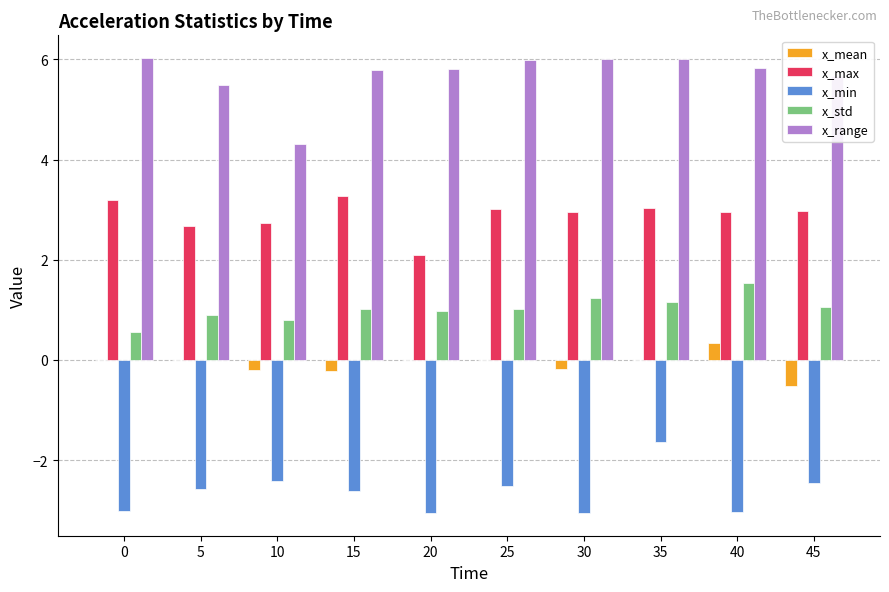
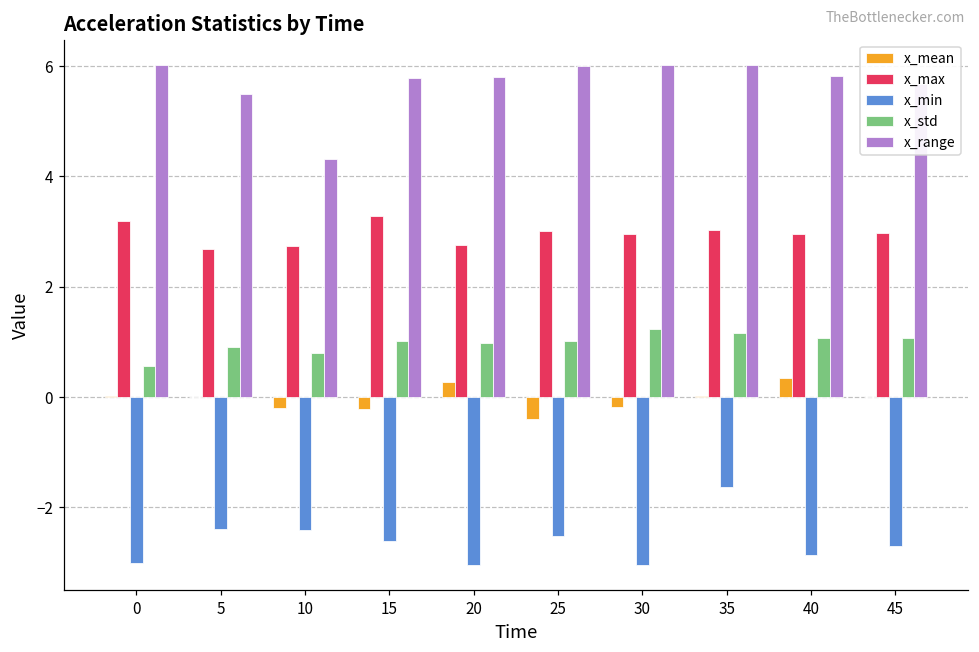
  {
    "x_mean": {
      "10": -0.2,
      "15": -0.2,
-     "20": 0.0,
-     "25": 0.0,
+     "20": 0.3,
+     "25": -0.4,
      "30": -0.2,
      "40": 0.3,
-     "45": -0.5
+     "45": 0.0
    },
    "x_max": {
      "0": 3.2,
      "5": 2.7,
      "10": 2.7,
      "15": 3.3,
-     "20": 2.1,
+     "20": 2.8,
      "25": 3.0,
      "30": 3.0,
      "35": 3.0,
      "40": 3.0,
      "45": 3.0
    },
    "x_min": {
      "0": -3.0,
-     "5": -2.6,
+     "5": -2.4,
      "10": -2.4,
      "15": -2.6,
      "20": -3.1,
      "25": -2.5,
      "30": -3.1,
      "35": -1.6,
-     "40": -3.0,
-     "45": -2.5
+     "40": -2.9,
+     "45": -2.7
    },
    "x_std": {
      "0": 0.6,
      "5": 0.9,
      "10": 0.8,
      "15": 1.0,
      "20": 1.0,
      "25": 1.0,
      "30": 1.2,
      "35": 1.2,
-     "40": 1.5,
+     "40": 1.1,
      "45": 1.1
    },
    "x_range": {
      "0": 6.0,
      "5": 5.5,
      "10": 4.3,
      "15": 5.8,
      "20": 5.8,
      "25": 6.0,
      "30": 6.0,
      "35": 6.0,
      "40": 5.8
    }
  }
